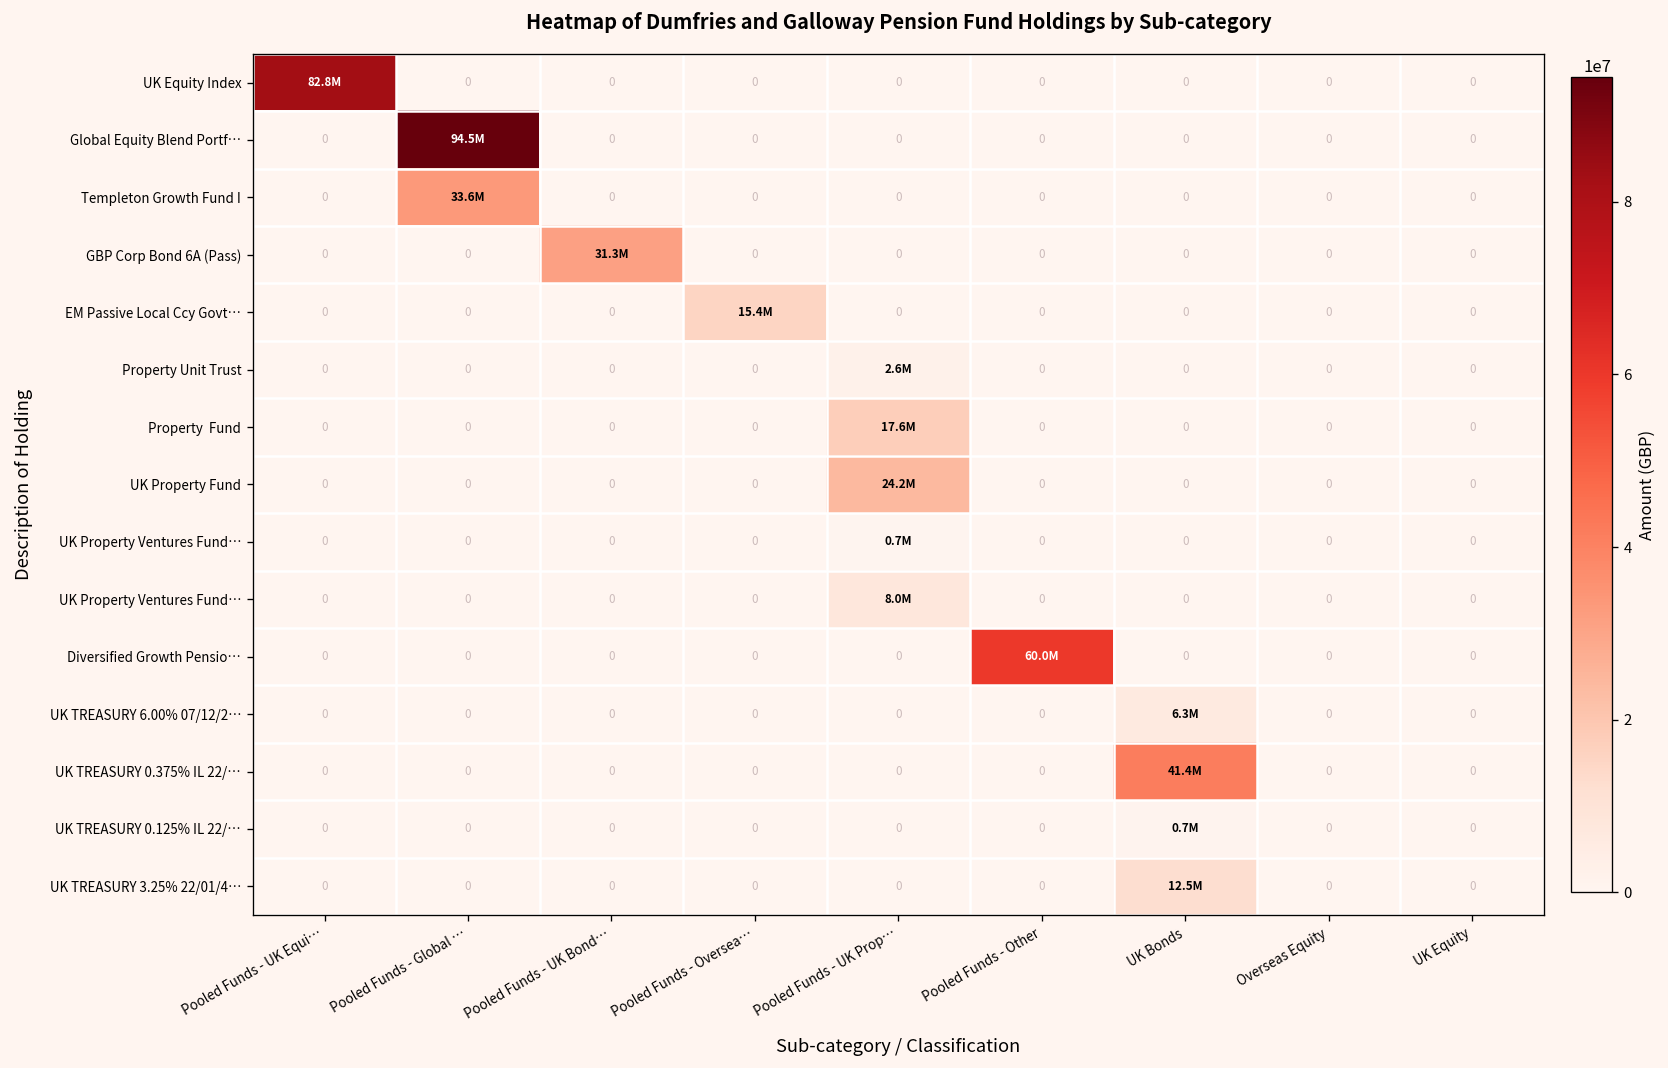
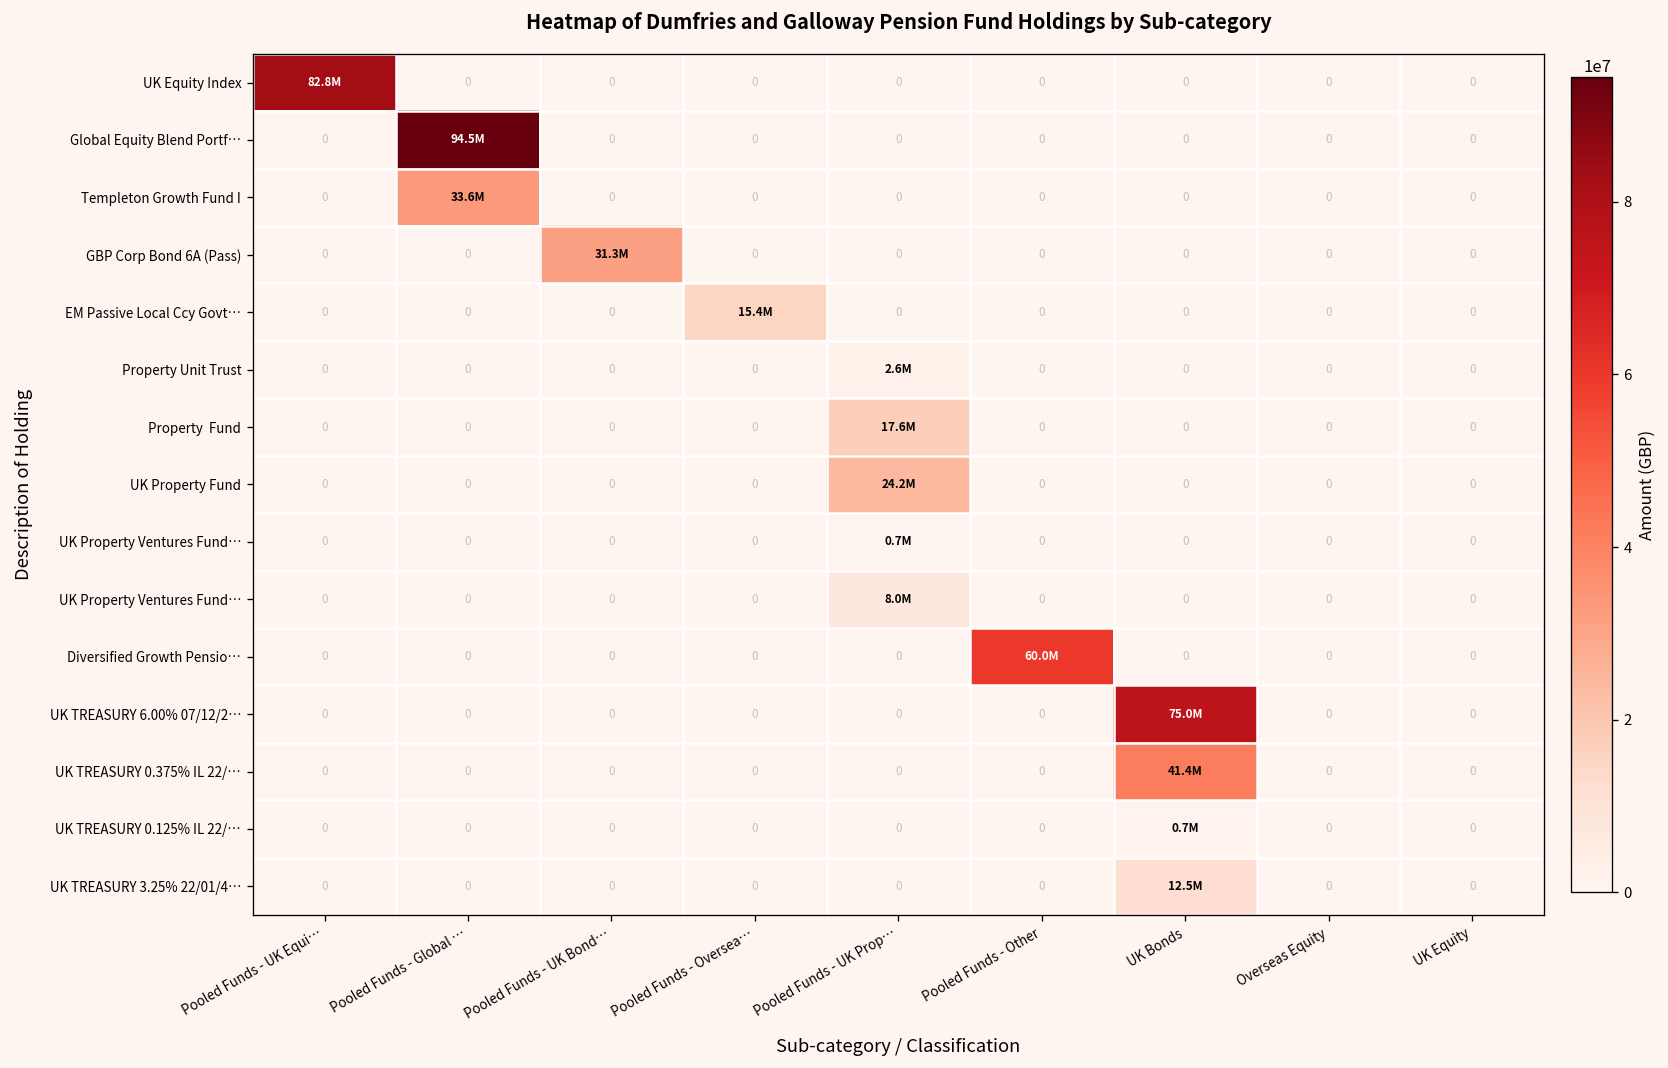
  {
    "UK Equity Index": {
      "Pooled Funds - UK Equi…": "82.8M",
      "Pooled Funds - Global …": "0",
      "Pooled Funds - UK Bond…": "0",
      "Pooled Funds - Oversea…": "0",
      "Pooled Funds - UK Prop…": "0",
      "Pooled Funds - Other": "0",
      "UK Bonds": "0",
      "Overseas Equity": "0",
      "UK Equity": "0"
    },
    "Global Equity Blend Portf…": {
      "Pooled Funds - UK Equi…": "0",
      "Pooled Funds - Global …": "94.5M",
      "Pooled Funds - UK Bond…": "0",
      "Pooled Funds - Oversea…": "0",
      "Pooled Funds - UK Prop…": "0",
      "Pooled Funds - Other": "0",
      "UK Bonds": "0",
      "Overseas Equity": "0",
      "UK Equity": "0"
    },
    "Templeton Growth Fund I": {
      "Pooled Funds - UK Equi…": "0",
      "Pooled Funds - Global …": "33.6M",
      "Pooled Funds - UK Bond…": "0",
      "Pooled Funds - Oversea…": "0",
      "Pooled Funds - UK Prop…": "0",
      "Pooled Funds - Other": "0",
      "UK Bonds": "0",
      "Overseas Equity": "0",
      "UK Equity": "0"
    },
    "GBP Corp Bond 6A (Pass)": {
      "Pooled Funds - UK Equi…": "0",
      "Pooled Funds - Global …": "0",
      "Pooled Funds - UK Bond…": "31.3M",
      "Pooled Funds - Oversea…": "0",
      "Pooled Funds - UK Prop…": "0",
      "Pooled Funds - Other": "0",
      "UK Bonds": "0",
      "Overseas Equity": "0",
      "UK Equity": "0"
    },
    "EM Passive Local Ccy Govt…": {
      "Pooled Funds - UK Equi…": "0",
      "Pooled Funds - Global …": "0",
      "Pooled Funds - UK Bond…": "0",
      "Pooled Funds - Oversea…": "15.4M",
      "Pooled Funds - UK Prop…": "0",
      "Pooled Funds - Other": "0",
      "UK Bonds": "0",
      "Overseas Equity": "0",
      "UK Equity": "0"
    },
    "Property Unit Trust": {
      "Pooled Funds - UK Equi…": "0",
      "Pooled Funds - Global …": "0",
      "Pooled Funds - UK Bond…": "0",
      "Pooled Funds - Oversea…": "0",
      "Pooled Funds - UK Prop…": "2.6M",
      "Pooled Funds - Other": "0",
      "UK Bonds": "0",
      "Overseas Equity": "0",
      "UK Equity": "0"
    },
    "Property Fund": {
      "Pooled Funds - UK Equi…": "0",
      "Pooled Funds - Global …": "0",
      "Pooled Funds - UK Bond…": "0",
      "Pooled Funds - Oversea…": "0",
      "Pooled Funds - UK Prop…": "17.6M",
      "Pooled Funds - Other": "0",
      "UK Bonds": "0",
      "Overseas Equity": "0",
      "UK Equity": "0"
    },
    "UK Property Fund": {
      "Pooled Funds - UK Equi…": "0",
      "Pooled Funds - Global …": "0",
      "Pooled Funds - UK Bond…": "0",
      "Pooled Funds - Oversea…": "0",
      "Pooled Funds - UK Prop…": "24.2M",
      "Pooled Funds - Other": "0",
      "UK Bonds": "0",
      "Overseas Equity": "0",
      "UK Equity": "0"
    },
    "Diversified Growth Pensio…": {
      "Pooled Funds - UK Equi…": "0",
      "Pooled Funds - Global …": "0",
      "Pooled Funds - UK Bond…": "0",
      "Pooled Funds - Oversea…": "0",
      "Pooled Funds - UK Prop…": "0",
      "Pooled Funds - Other": "60.0M",
      "UK Bonds": "0",
      "Overseas Equity": "0",
      "UK Equity": "0"
    },
    "UK TREASURY 6.00% 07/12/2…": {
      "Pooled Funds - UK Equi…": "0",
      "Pooled Funds - Global …": "0",
      "Pooled Funds - UK Bond…": "0",
      "Pooled Funds - Oversea…": "0",
      "Pooled Funds - UK Prop…": "0",
      "Pooled Funds - Other": "0",
-     "UK Bonds": "6.3M",
+     "UK Bonds": "75.0M",
      "Overseas Equity": "0",
      "UK Equity": "0"
    },
    "UK TREASURY 0.375% IL 22/…": {
      "Pooled Funds - UK Equi…": "0",
      "Pooled Funds - Global …": "0",
      "Pooled Funds - UK Bond…": "0",
      "Pooled Funds - Oversea…": "0",
      "Pooled Funds - UK Prop…": "0",
      "Pooled Funds - Other": "0",
      "UK Bonds": "41.4M",
      "Overseas Equity": "0",
      "UK Equity": "0"
    },
    "UK TREASURY 0.125% IL 22/…": {
      "Pooled Funds - UK Equi…": "0",
      "Pooled Funds - Global …": "0",
      "Pooled Funds - UK Bond…": "0",
      "Pooled Funds - Oversea…": "0",
      "Pooled Funds - UK Prop…": "0",
      "Pooled Funds - Other": "0",
      "UK Bonds": "0.7M",
      "Overseas Equity": "0",
      "UK Equity": "0"
    },
    "UK TREASURY 3.25% 22/01/4…": {
      "Pooled Funds - UK Equi…": "0",
      "Pooled Funds - Global …": "0",
      "Pooled Funds - UK Bond…": "0",
      "Pooled Funds - Oversea…": "0",
      "Pooled Funds - UK Prop…": "0",
      "Pooled Funds - Other": "0",
      "UK Bonds": "12.5M",
      "Overseas Equity": "0",
      "UK Equity": "0"
    }
  }
